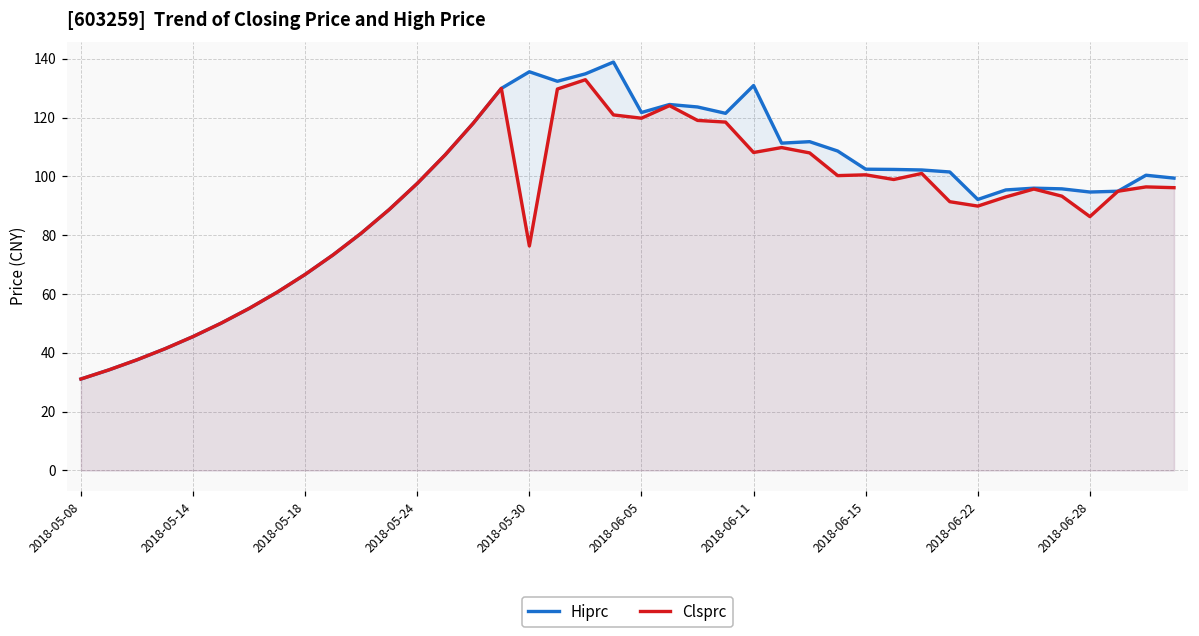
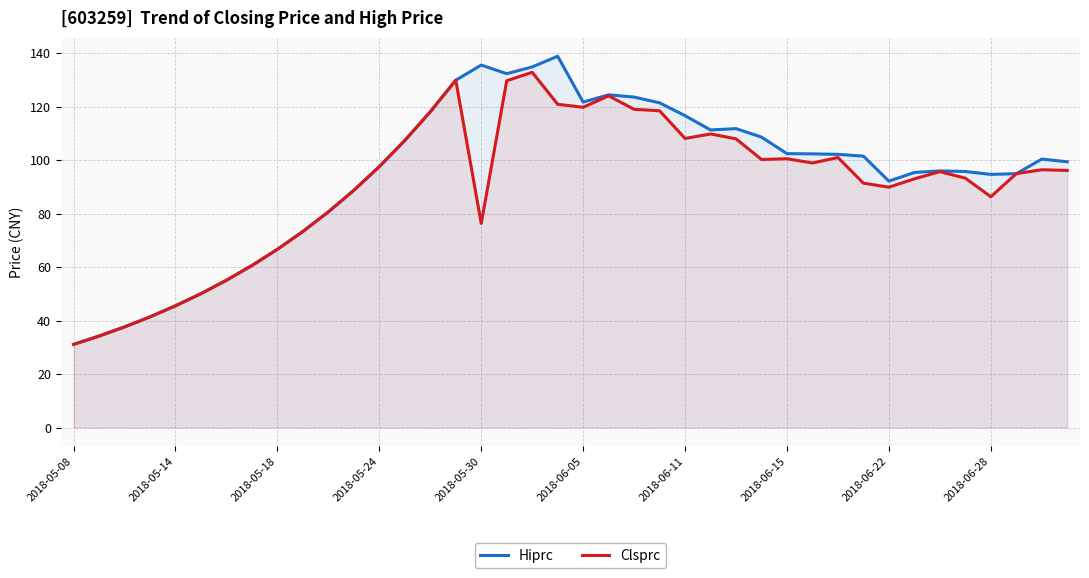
  {
    "Hiprc": {
      "2018-05-30": 136,
      "2018-06-05": 122,
-     "2018-06-11": 131,
+     "2018-06-11": 117,
      "2018-06-15": 102,
      "2018-06-22": 92,
      "2018-06-28": 95
    },
    "Clsprc": {
      "2018-05-30": 76,
      "2018-06-05": 120,
      "2018-06-11": 108,
      "2018-06-15": 101,
      "2018-06-22": 90,
      "2018-06-28": 86
    }
  }
